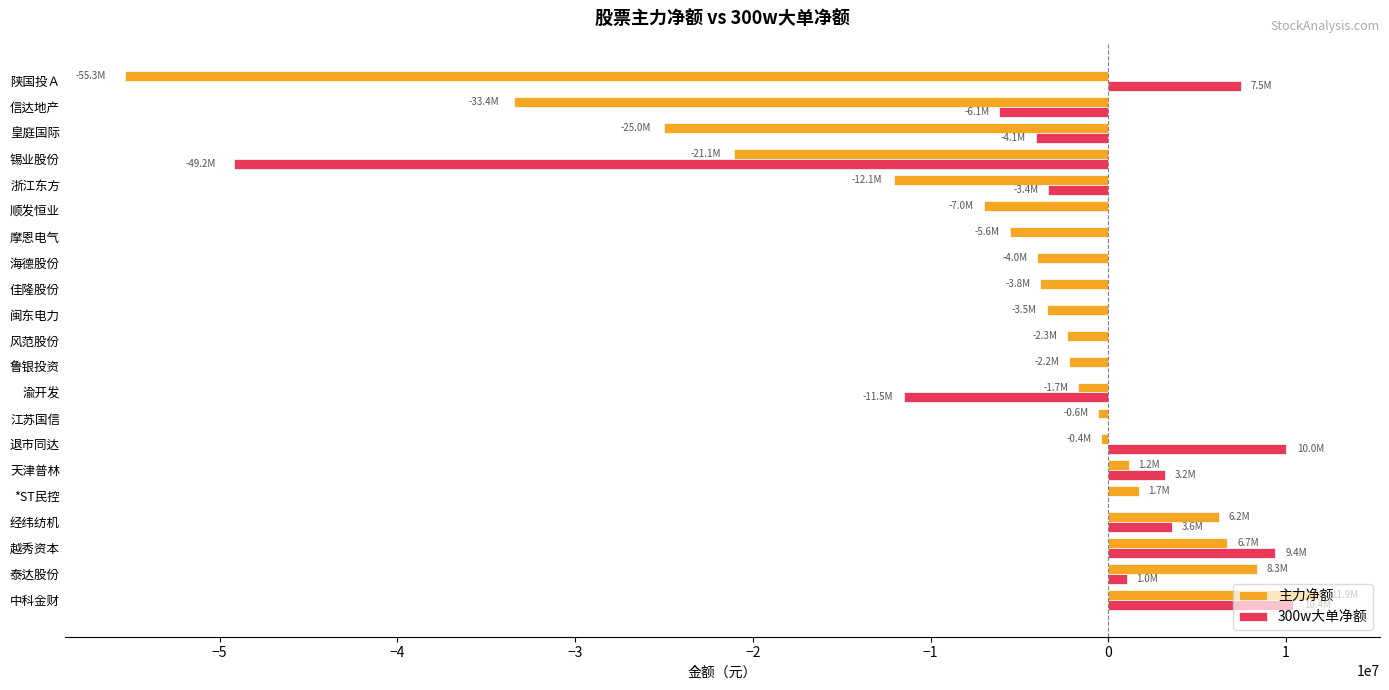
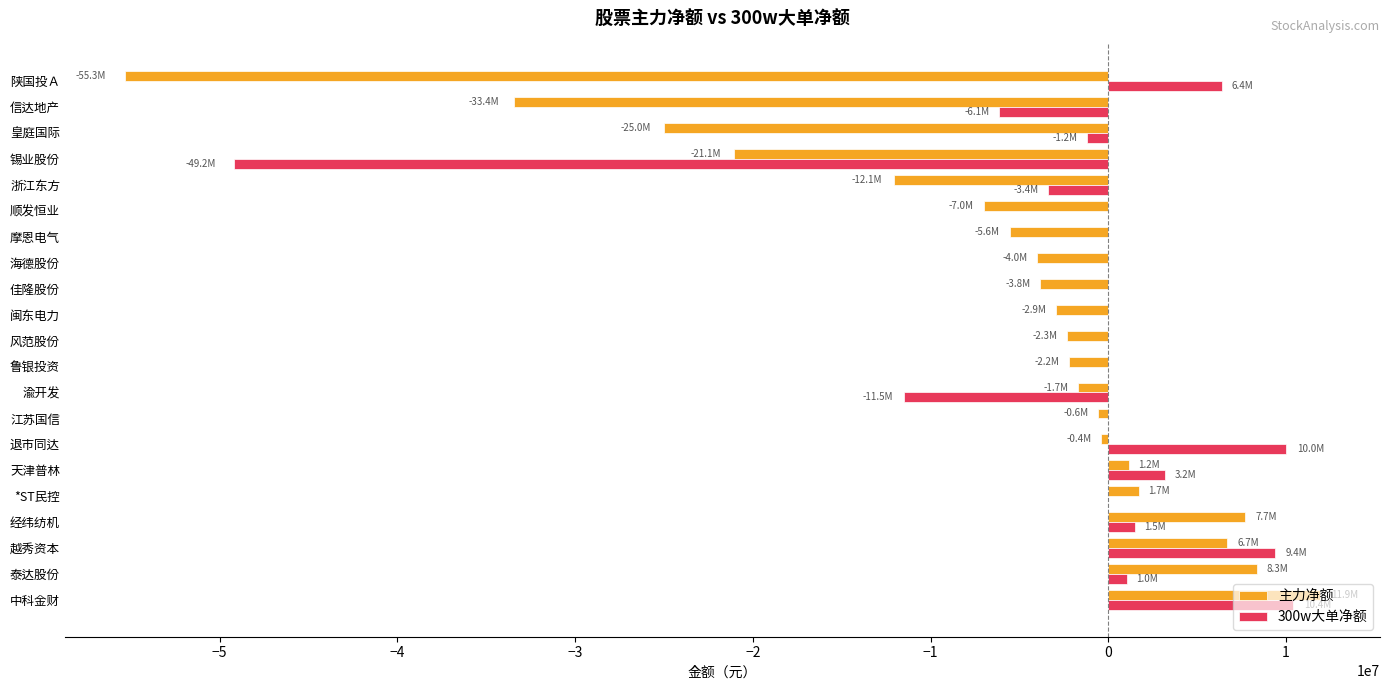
  {
    "主力净额": {
      "陕国投Ａ": "-55.3M",
      "信达地产": "-33.4M",
      "皇庭国际": "-25.0M",
      "锡业股份": "-21.1M",
      "浙江东方": "-12.1M",
      "顺发恒业": "-7.0M",
      "摩恩电气": "-5.6M",
      "海德股份": "-4.0M",
      "佳隆股份": "-3.8M",
-     "闽东电力": "-3.5M",
+     "闽东电力": "-2.9M",
      "风范股份": "-2.3M",
      "鲁银投资": "-2.2M",
      "渝开发": "-1.7M",
      "江苏国信": "-0.6M",
      "退市同达": "-0.4M",
      "天津普林": "1.2M",
      "*ST民控": "1.7M",
-     "经纬纺机": "6.2M",
+     "经纬纺机": "7.7M",
      "越秀资本": "6.7M",
      "泰达股份": "8.3M"
    },
    "300w大单净额": {
-     "陕国投Ａ": "7.5M",
+     "陕国投Ａ": "6.4M",
      "信达地产": "-6.1M",
-     "皇庭国际": "-4.1M",
+     "皇庭国际": "-1.2M",
      "锡业股份": "-49.2M",
      "浙江东方": "-3.4M",
      "渝开发": "-11.5M",
      "退市同达": "10.0M",
      "天津普林": "3.2M",
-     "经纬纺机": "3.6M",
+     "经纬纺机": "1.5M",
      "越秀资本": "9.4M",
      "泰达股份": "1.0M"
    }
  }
